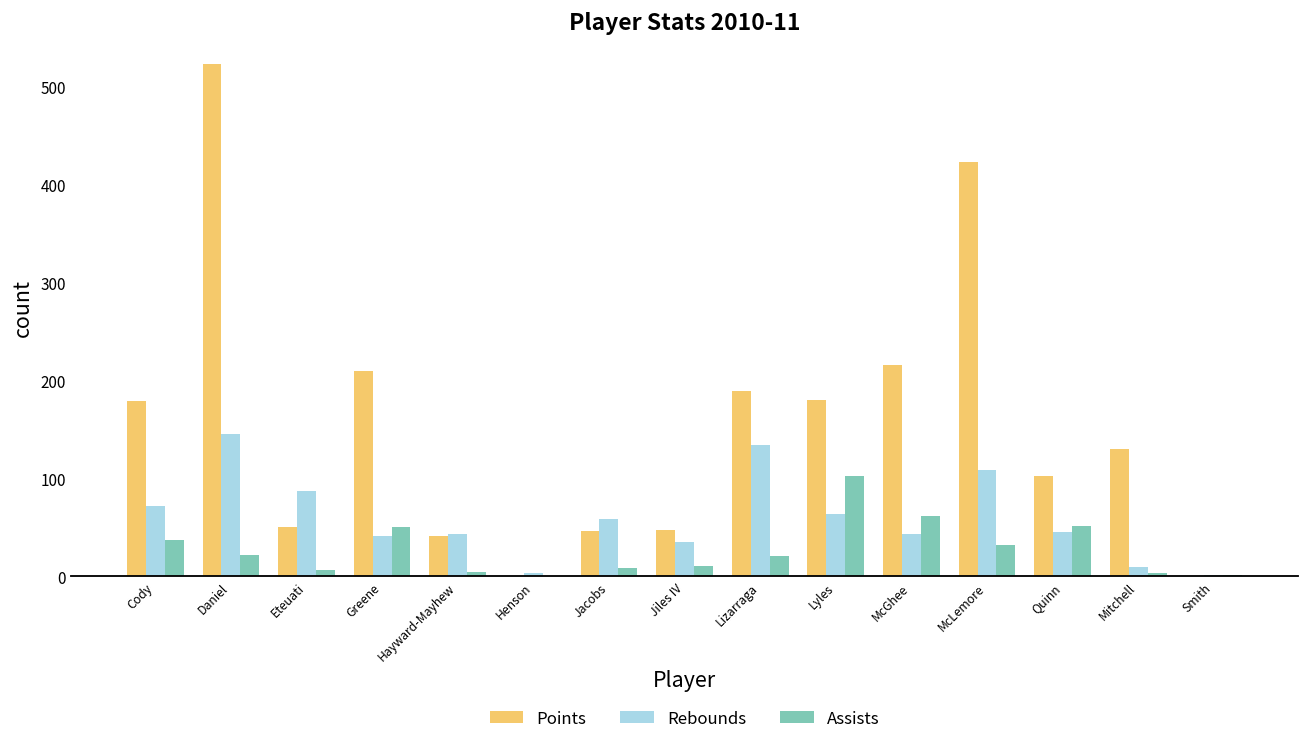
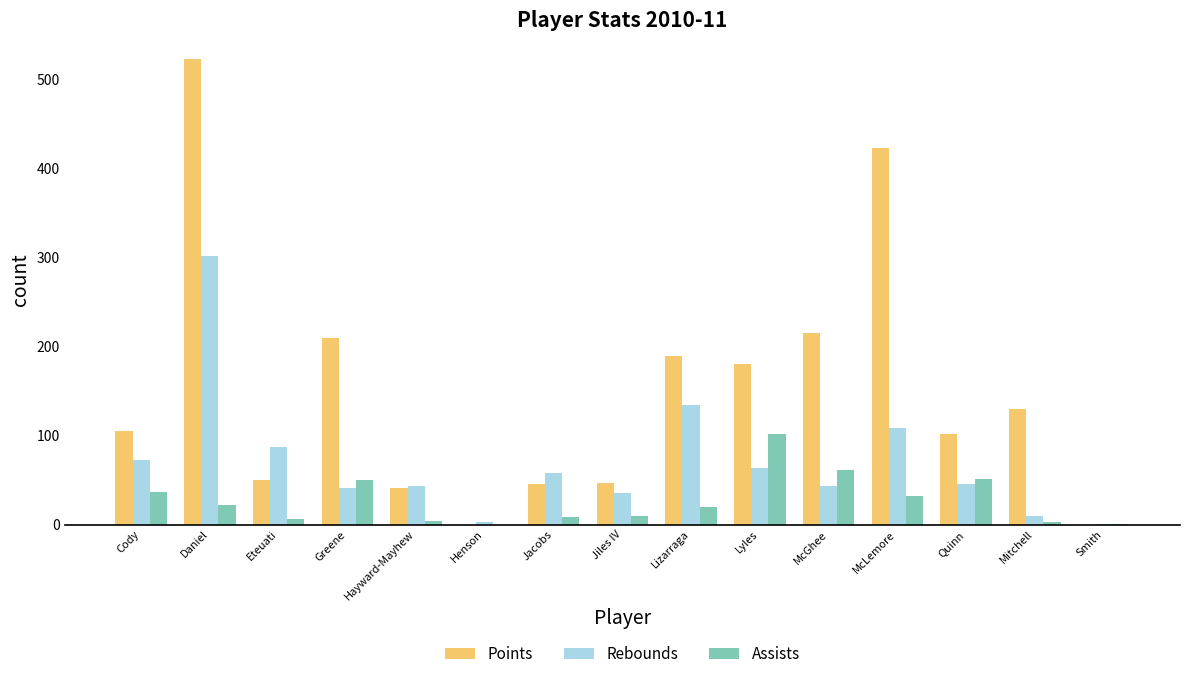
  {
    "Points": {
-     "Cody": 180,
+     "Cody": 110,
      "Daniel": 520,
      "Eteuati": 50,
      "Greene": 210,
      "Hayward-Mayhew": 40,
      "Henson": 0,
      "Jacobs": 50,
      "Jiles IV": 50,
      "Lizarraga": 190,
      "Lyles": 180,
      "McGhee": 220,
      "McLemore": 420,
      "Quinn": 100,
      "Mitchell": 130,
      "Smith": 0
    },
    "Rebounds": {
      "Cody": 70,
-     "Daniel": 150,
+     "Daniel": 300,
      "Eteuati": 90,
      "Greene": 40,
      "Hayward-Mayhew": 40,
      "Henson": 0,
      "Jacobs": 60,
      "Jiles IV": 40,
      "Lizarraga": 130,
      "Lyles": 60,
      "McGhee": 40,
      "McLemore": 110,
      "Quinn": 50,
      "Mitchell": 10
    },
    "Assists": {
      "Cody": 40,
      "Daniel": 20,
      "Eteuati": 10,
      "Greene": 50,
      "Hayward-Mayhew": 0,
      "Henson": 0,
      "Jacobs": 10,
      "Jiles IV": 10,
      "Lizarraga": 20,
      "Lyles": 100,
      "McGhee": 60,
      "McLemore": 30,
      "Quinn": 50,
      "Mitchell": 0
    }
  }
